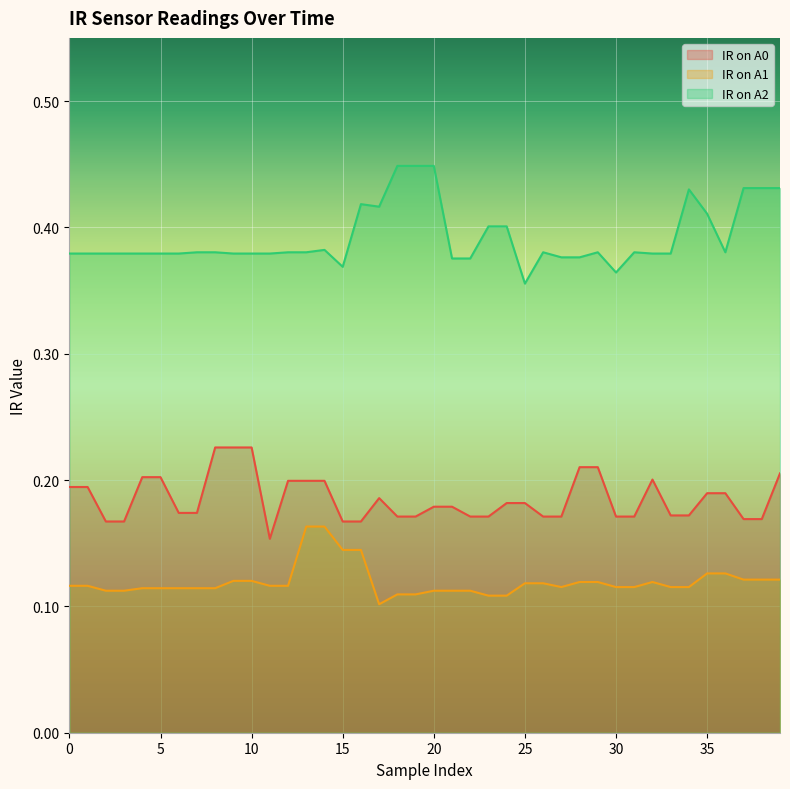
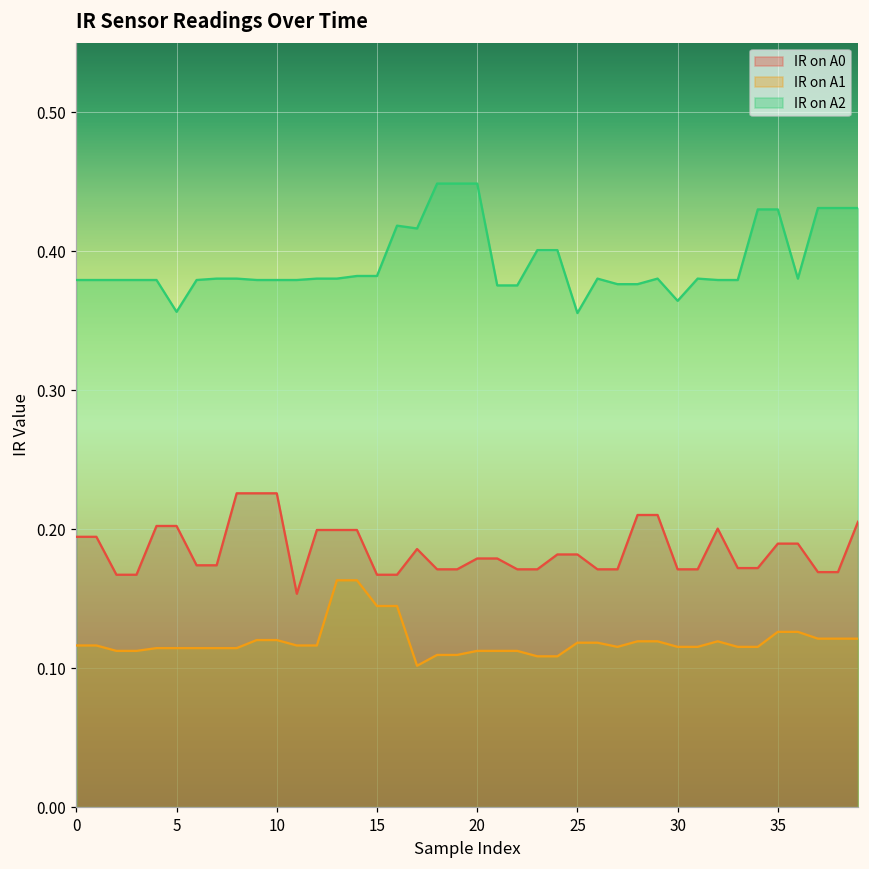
  {
    "IR on A2": {
      "0": 0.379,
-     "5": 0.379,
+     "5": 0.356,
      "10": 0.379,
-     "15": 0.369,
+     "15": 0.382,
      "20": 0.449,
      "25": 0.356,
      "30": 0.364,
-     "35": 0.411
+     "35": 0.430
    }
  }
